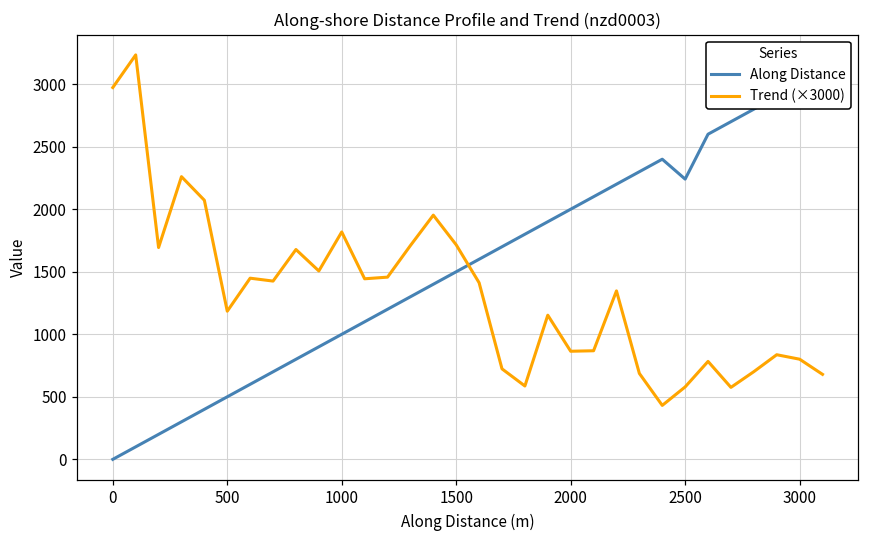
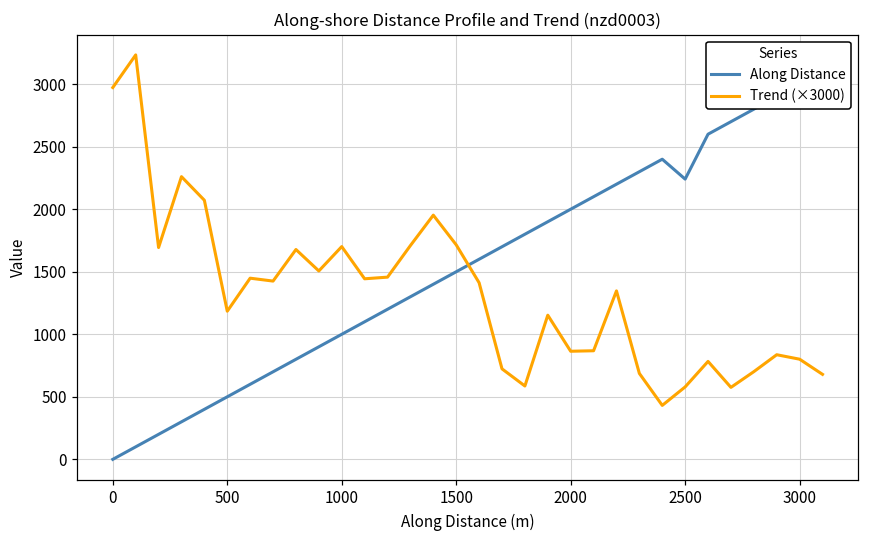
  {
    "Along Distance": {
      "0": 0,
      "500": 500,
      "1000": 1000,
      "1500": 1500,
      "2000": 2000,
      "2500": 2240
    },
    "Trend (×3000)": {
      "0": 2970,
      "500": 1180,
-     "1000": 1820,
+     "1000": 1700,
      "1500": 1720,
      "2000": 860,
      "2500": 580,
      "3000": 800
    }
  }
